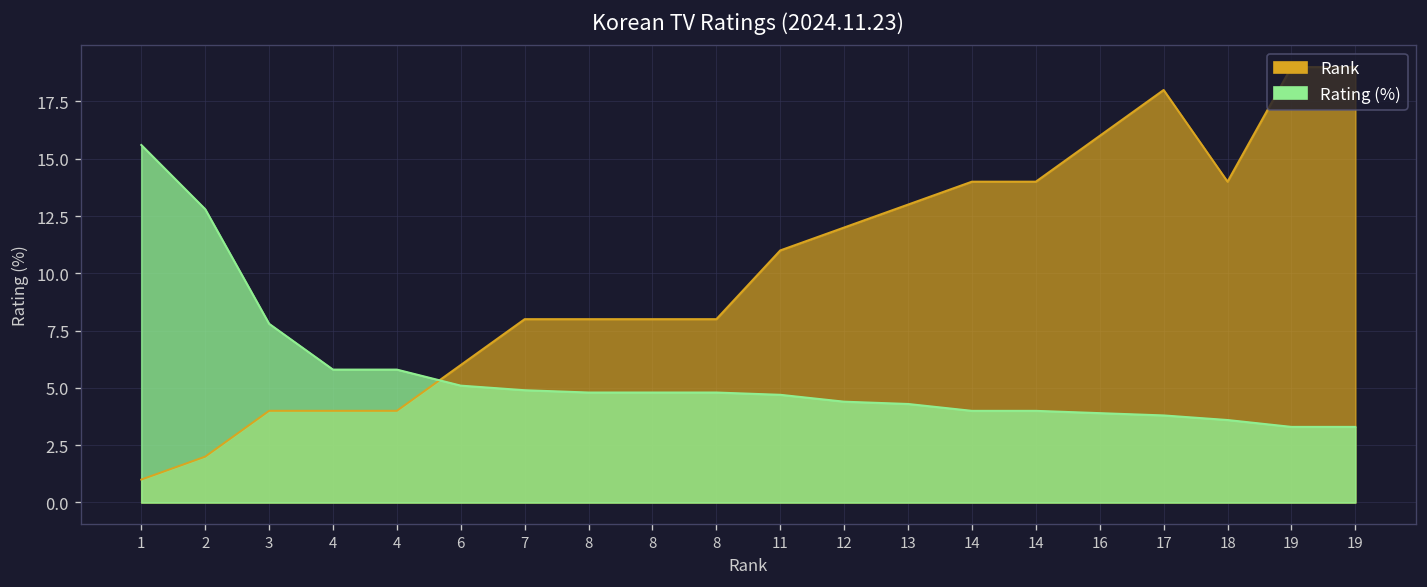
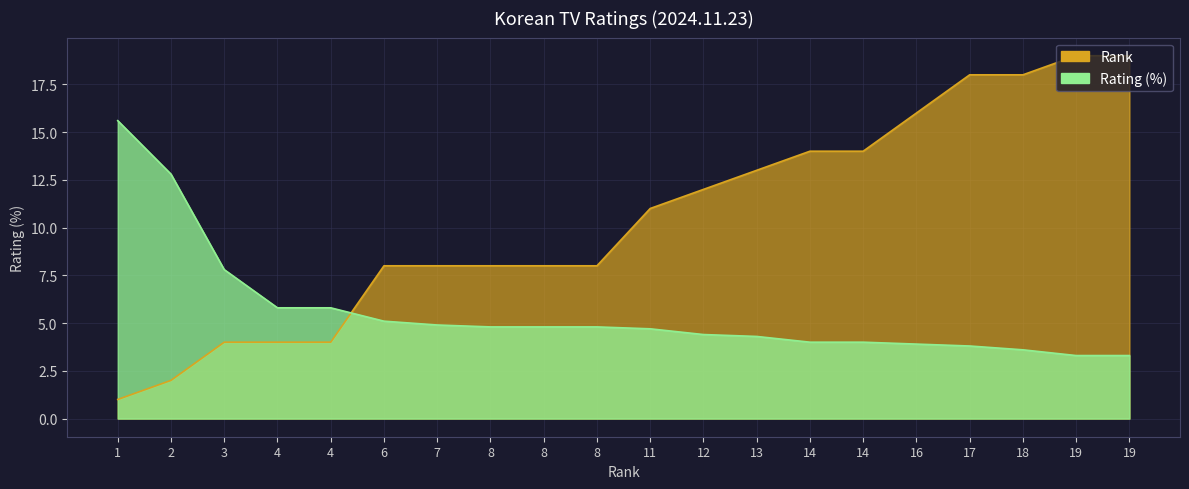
  {
    "Rank": {
      "1": 1,
      "2": 2,
      "3": 4,
-     "6": 6,
+     "6": 8,
      "7": 8,
      "11": 11,
      "12": 12,
      "13": 13,
      "16": 16,
      "17": 18,
-     "18": 14
+     "18": 18
    }
  }
